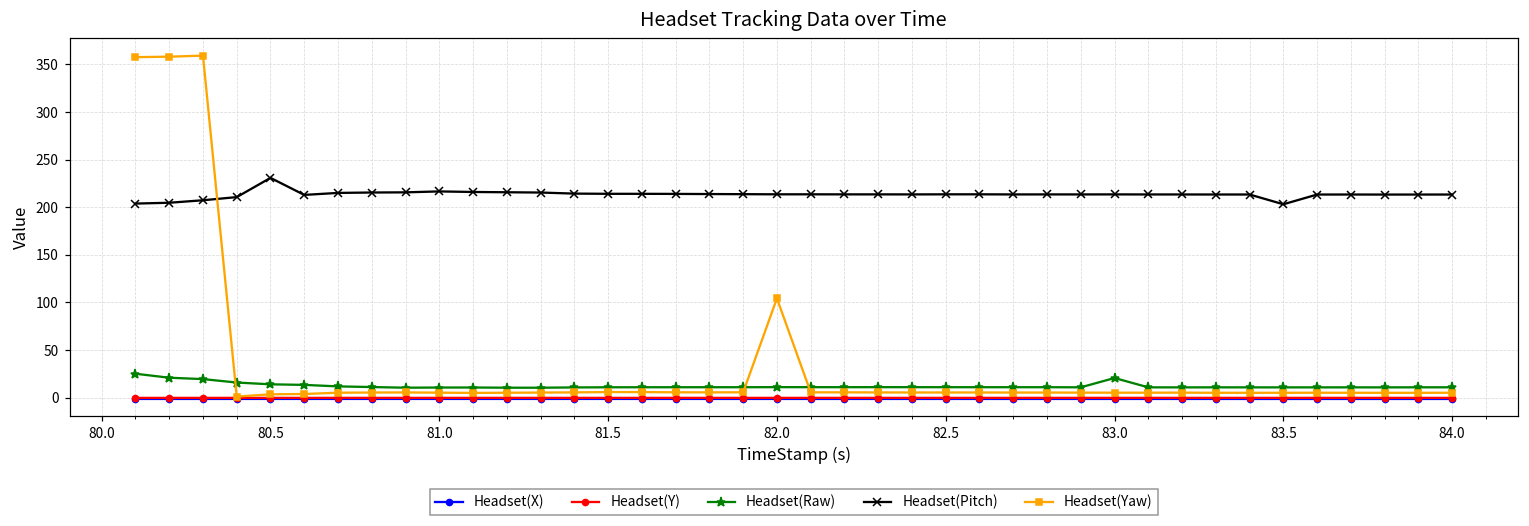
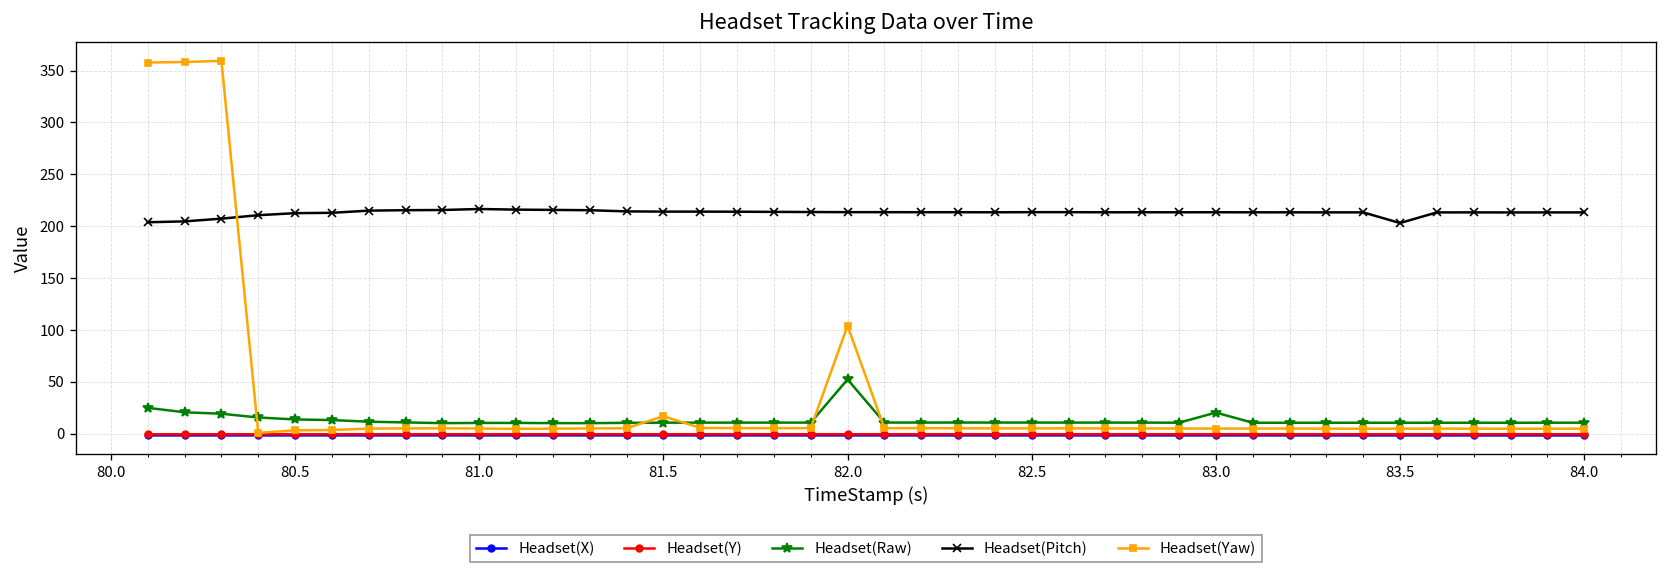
  {
    "Headset(Raw)": {
      "80.5": 10,
      "81.0": 10,
      "81.5": 10,
-     "82.0": 10,
+     "82.0": 50,
      "82.5": 10,
      "83.0": 20,
      "83.5": 10,
      "84.0": 10
    },
    "Headset(Pitch)": {
-     "80.5": 230,
+     "80.5": 210,
      "81.0": 220,
      "81.5": 210,
      "82.0": 210,
      "82.5": 210,
      "83.0": 210,
      "83.5": 200,
      "84.0": 210
    },
    "Headset(Yaw)": {
      "80.5": 0,
      "81.0": 10,
-     "81.5": 10,
+     "81.5": 20,
      "82.0": 100,
      "82.5": 10,
      "83.0": 10,
      "83.5": 10,
      "84.0": 10
    }
  }
